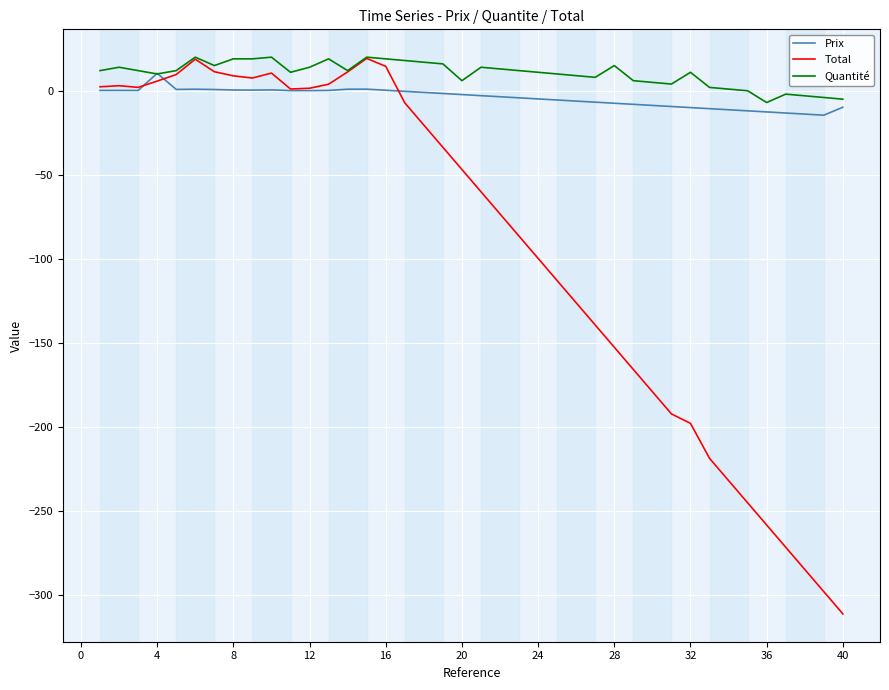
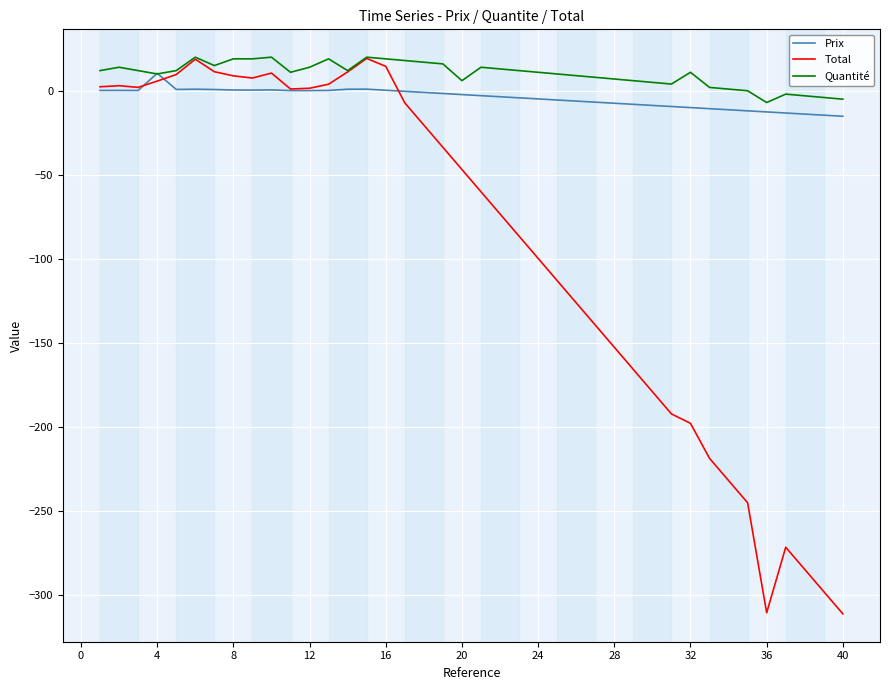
  {
    "Prix": {
      "8": 0,
      "16": 0,
      "20": -2,
      "24": -5,
      "28": -7,
      "32": -10,
      "36": -13,
-     "40": -10
+     "40": -15
    },
    "Total": {
      "4": 6,
      "8": 9,
      "16": 15,
      "20": -47,
      "24": -100,
      "28": -153,
      "32": -198,
-     "36": -258,
+     "36": -311,
      "40": -311
    },
    "Quantité": {
      "8": 19,
      "12": 14,
      "16": 19,
      "20": 6,
      "24": 11,
-     "28": 15,
+     "28": 7,
      "32": 11,
      "36": -7,
      "40": -5
    }
  }
